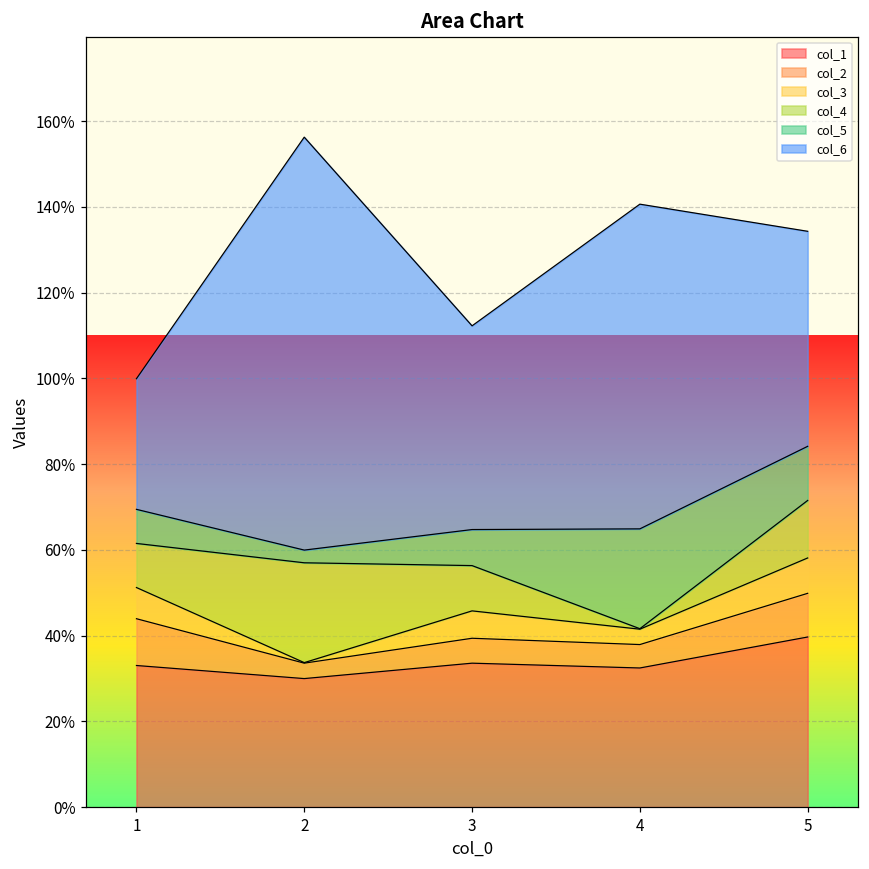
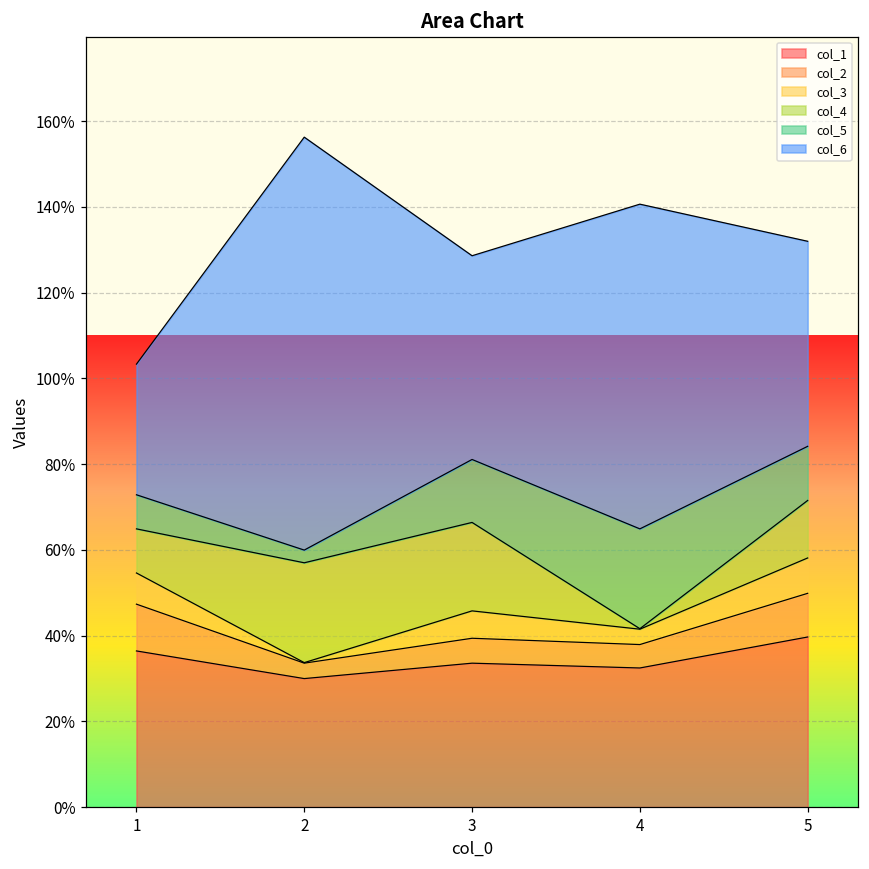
  {
    "col_1": {
-     "1": "33%",
+     "1": "36%",
      "2": "30%",
      "3": "34%",
      "4": "32%",
      "5": "40%"
    },
    "col_4": {
      "1": "10%",
      "2": "23%",
-     "3": "11%",
+     "3": "21%",
      "5": "13%"
    },
    "col_5": {
      "1": "8%",
      "2": "3%",
-     "3": "8%",
+     "3": "15%",
      "4": "23%",
      "5": "13%"
    },
    "col_6": {
      "1": "30%",
      "2": "96%",
      "3": "48%",
      "4": "76%",
-     "5": "50%"
+     "5": "48%"
    }
  }
